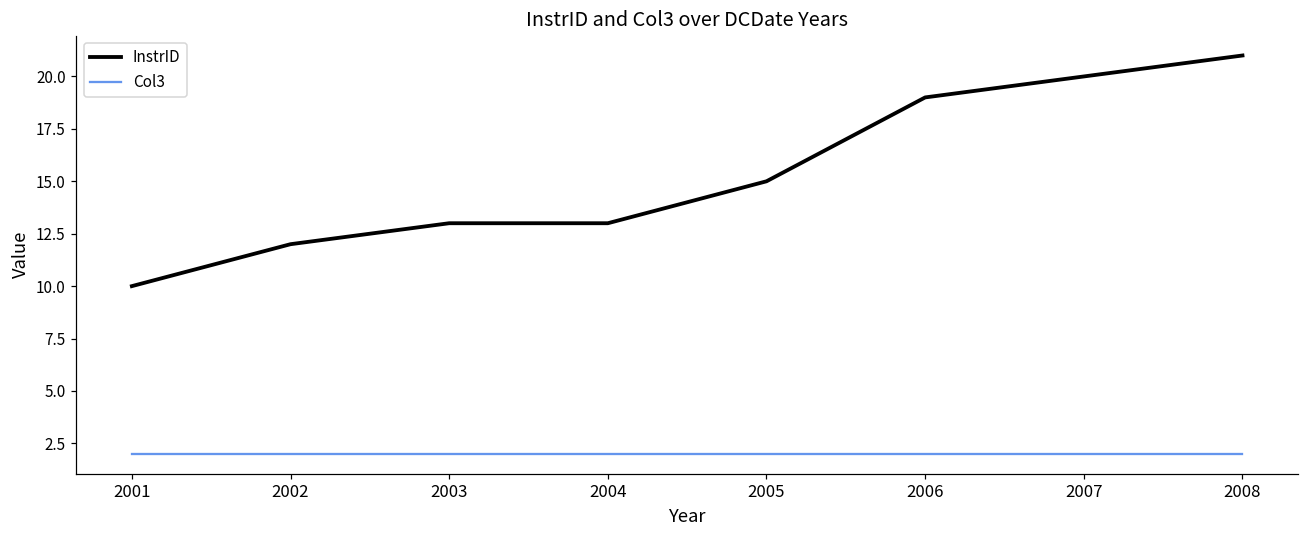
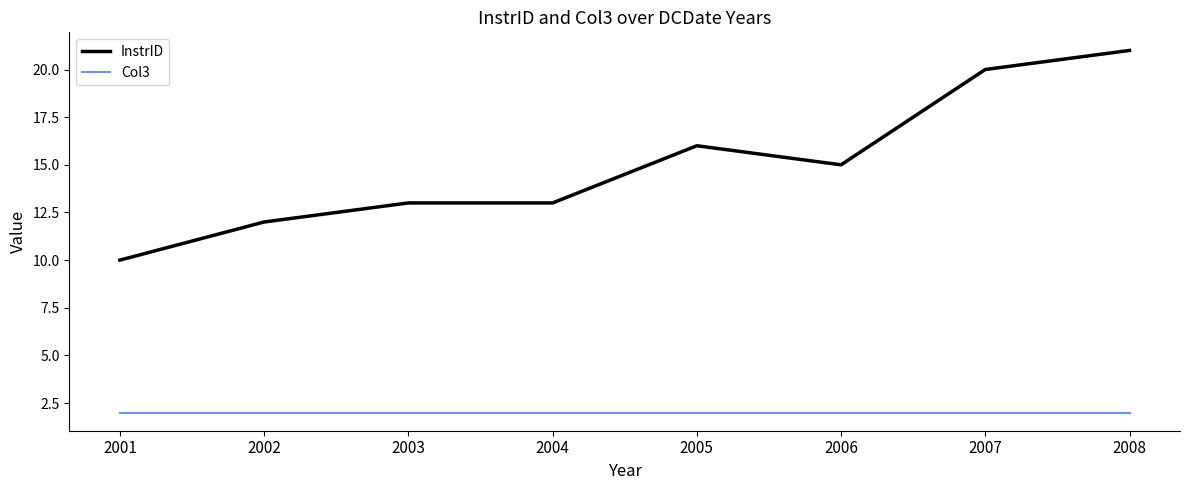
  {
    "InstrID": {
      "2001": 10,
      "2002": 12,
      "2003": 13,
      "2004": 13,
-     "2005": 15,
-     "2006": 19,
+     "2005": 16,
+     "2006": 15,
      "2007": 20,
      "2008": 21
    },
    "Col3": {
      "2001": 2,
      "2002": 2,
      "2003": 2,
      "2004": 2,
      "2005": 2,
      "2006": 2,
      "2007": 2,
      "2008": 2
    }
  }
